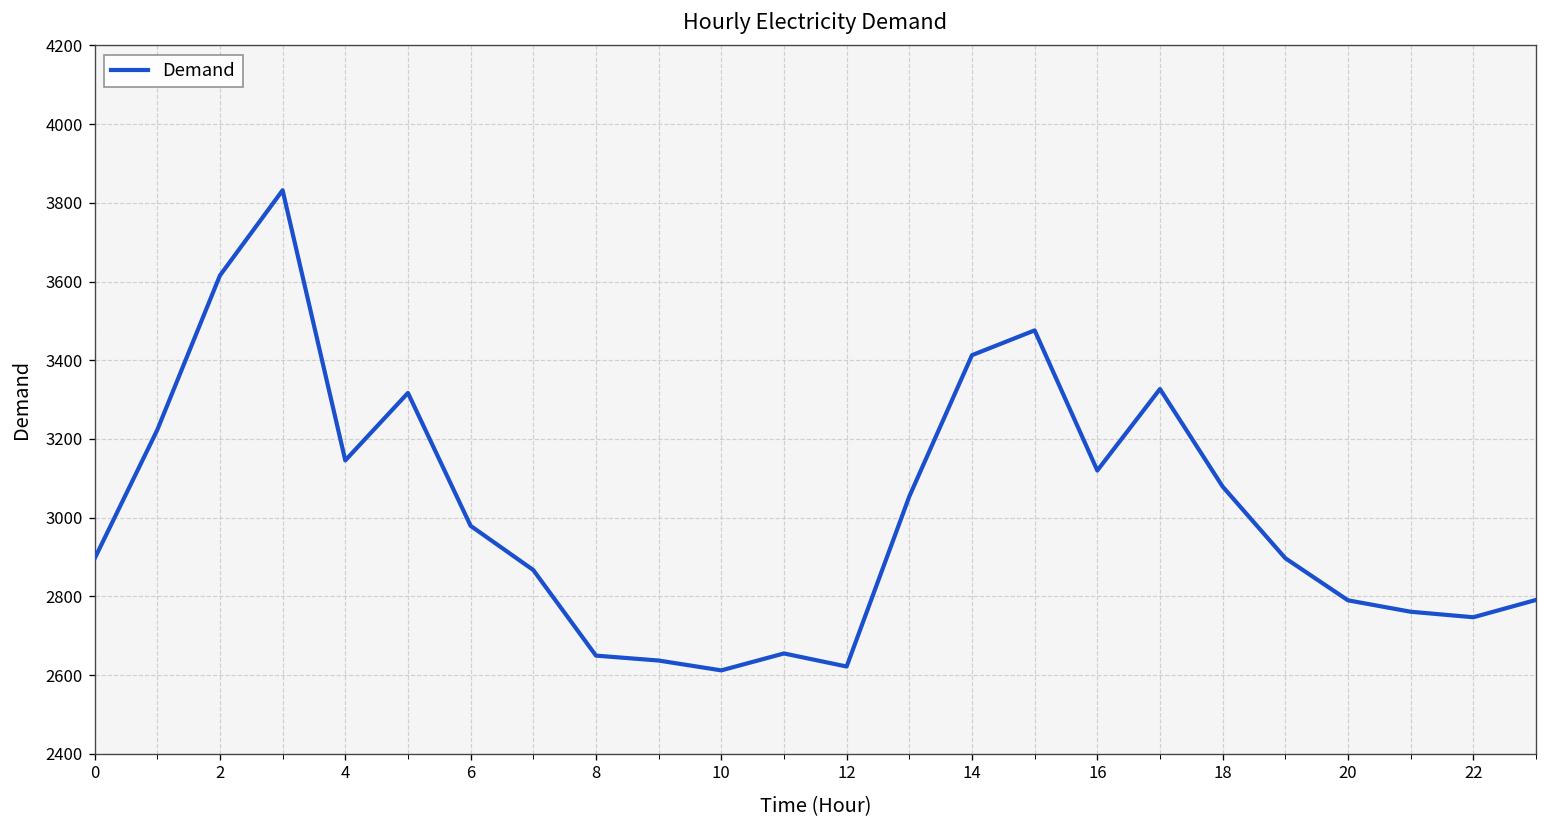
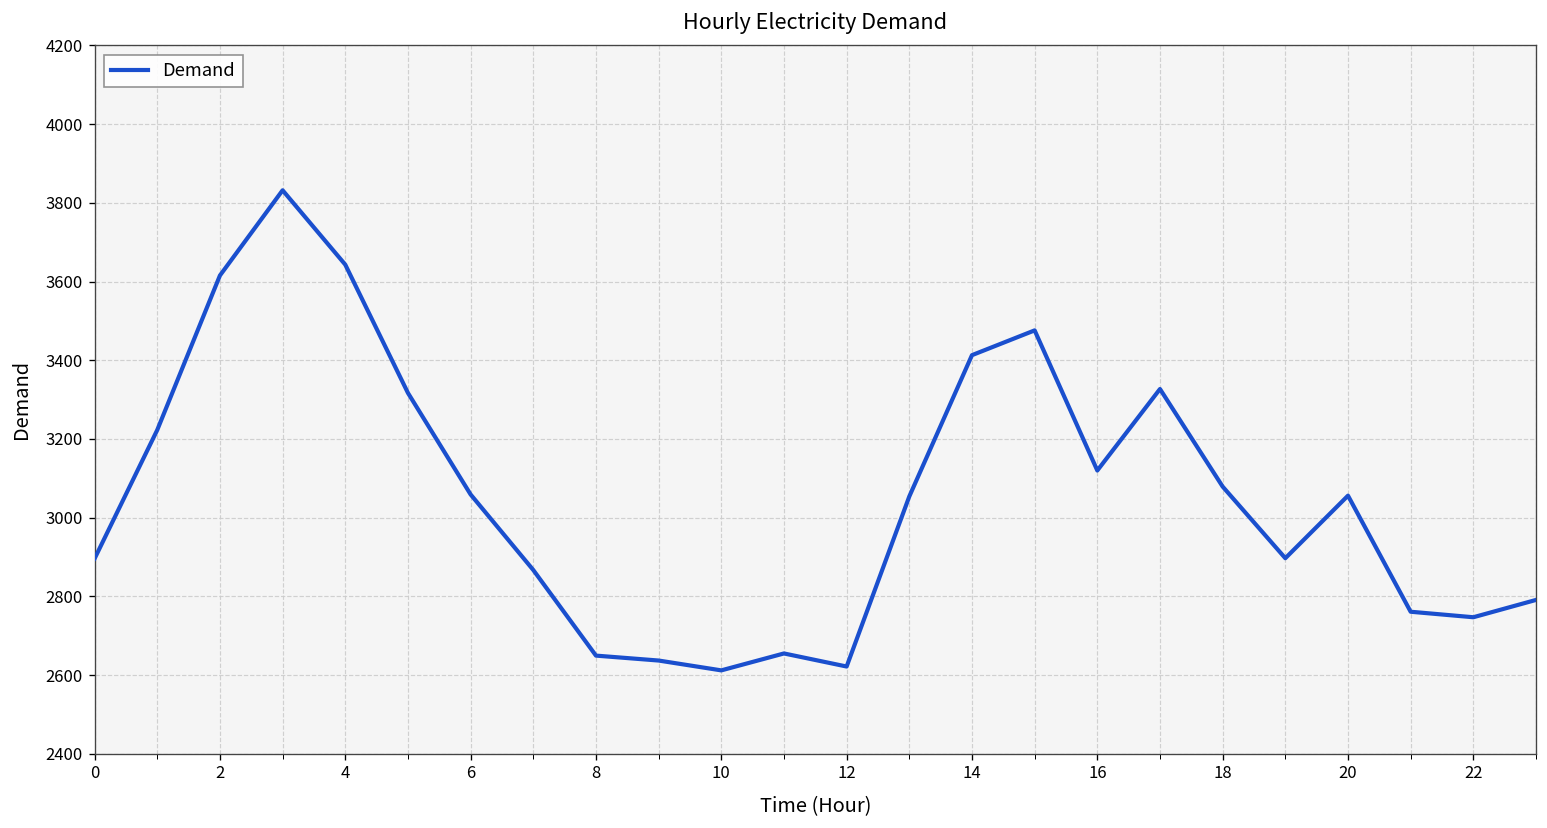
  {
    "0": 2900,
    "2": 3620,
-   "4": 3150,
-   "6": 2980,
+   "4": 3640,
+   "6": 3060,
    "8": 2650,
    "10": 2610,
    "12": 2620,
    "14": 3410,
    "16": 3120,
    "18": 3080,
-   "20": 2790,
+   "20": 3060,
    "22": 2750
  }
